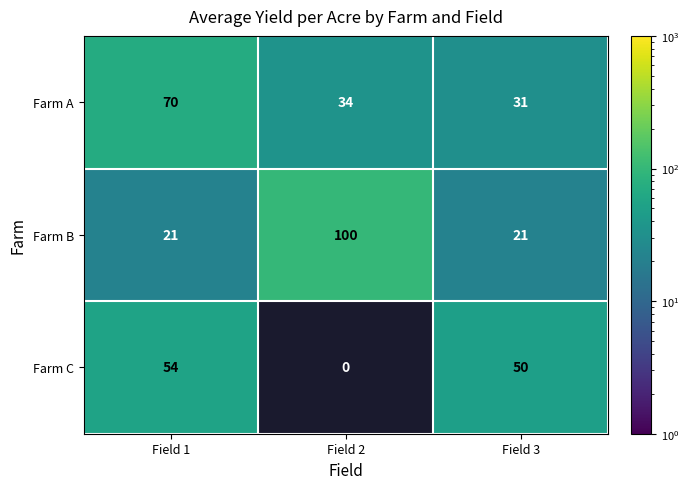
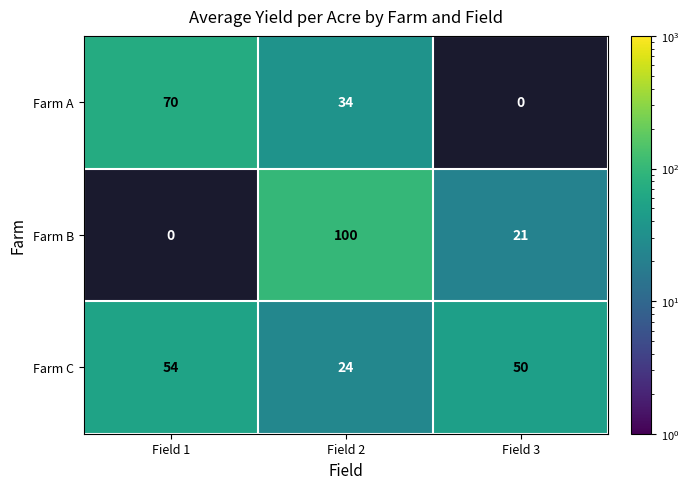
  {
    "Farm A": {
      "Field 1": 70,
      "Field 2": 34,
-     "Field 3": 31
+     "Field 3": 0
    },
    "Farm B": {
-     "Field 1": 21,
+     "Field 1": 0,
      "Field 2": 100,
      "Field 3": 21
    },
    "Farm C": {
      "Field 1": 54,
-     "Field 2": 0,
+     "Field 2": 24,
      "Field 3": 50
    }
  }
